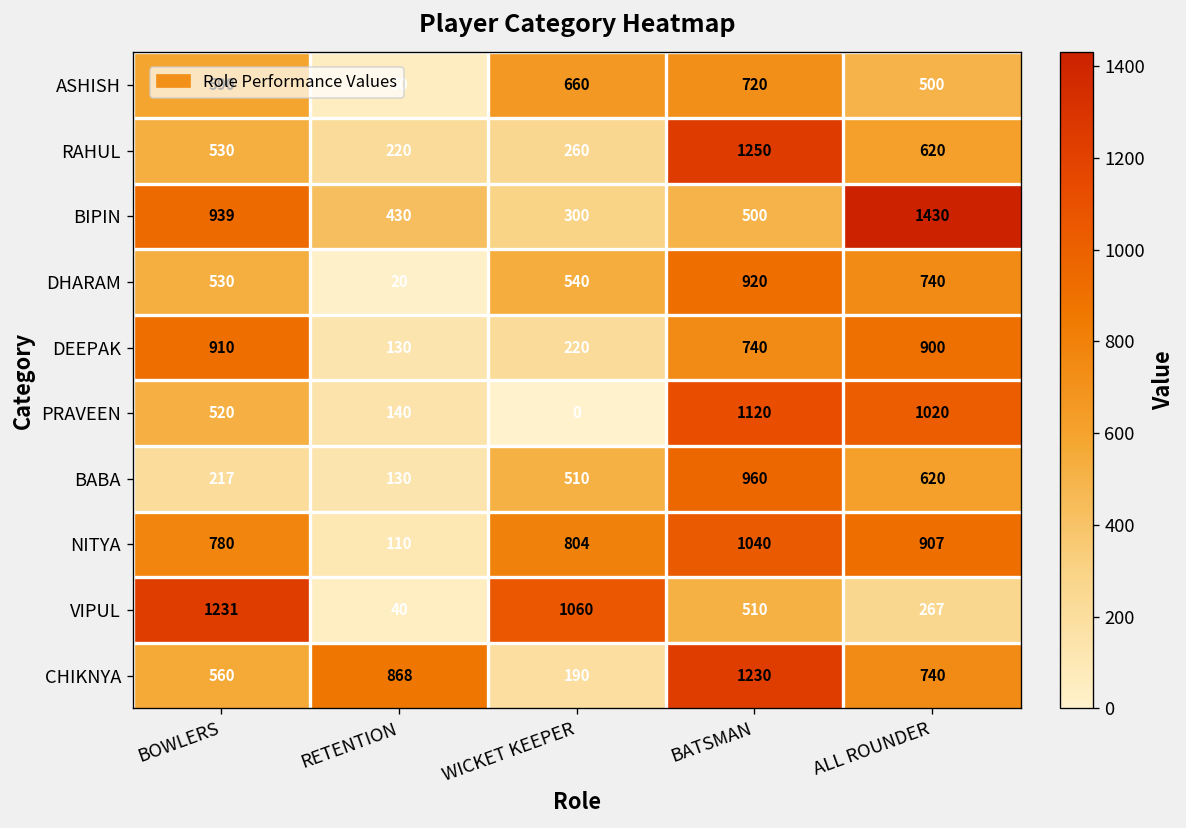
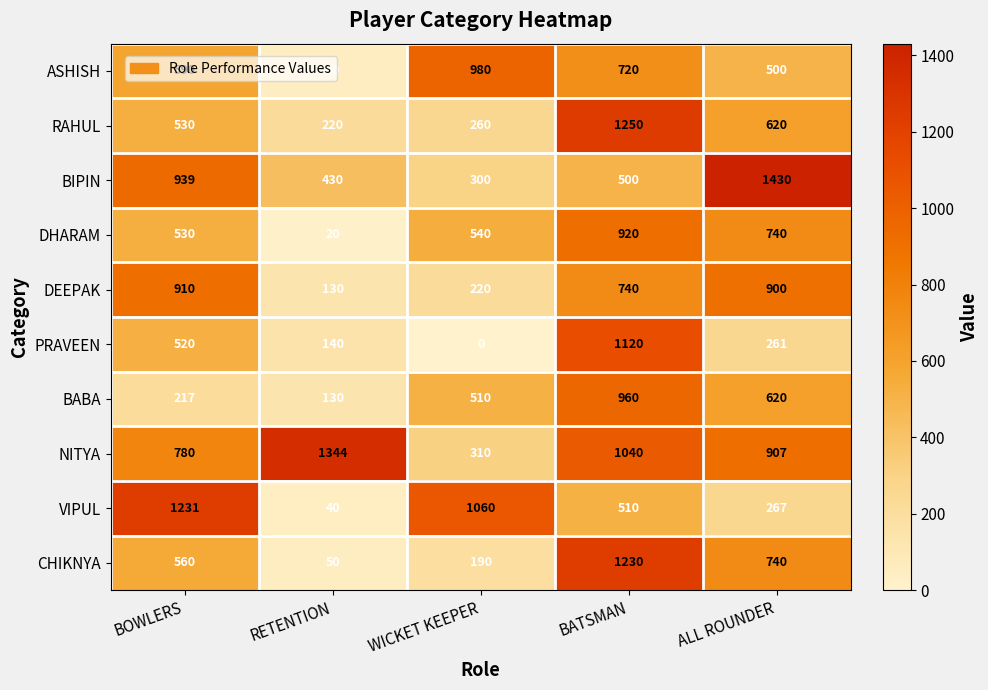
  {
    "ASHISH": {
-     "WICKET KEEPER": 660,
+     "WICKET KEEPER": 980,
      "BATSMAN": 720,
      "ALL ROUNDER": 500
    },
    "RAHUL": {
      "BOWLERS": 530,
      "RETENTION": 220,
      "WICKET KEEPER": 260,
      "BATSMAN": 1250,
      "ALL ROUNDER": 620
    },
    "BIPIN": {
      "BOWLERS": 939,
      "RETENTION": 430,
      "WICKET KEEPER": 300,
      "BATSMAN": 500,
      "ALL ROUNDER": 1430
    },
    "DHARAM": {
      "BOWLERS": 530,
      "RETENTION": 20,
      "WICKET KEEPER": 540,
      "BATSMAN": 920,
      "ALL ROUNDER": 740
    },
    "DEEPAK": {
      "BOWLERS": 910,
      "RETENTION": 130,
      "WICKET KEEPER": 220,
      "BATSMAN": 740,
      "ALL ROUNDER": 900
    },
    "PRAVEEN": {
      "BOWLERS": 520,
      "RETENTION": 140,
      "WICKET KEEPER": 0,
      "BATSMAN": 1120,
-     "ALL ROUNDER": 1020
+     "ALL ROUNDER": 261
    },
    "BABA": {
      "BOWLERS": 217,
      "RETENTION": 130,
      "WICKET KEEPER": 510,
      "BATSMAN": 960,
      "ALL ROUNDER": 620
    },
    "NITYA": {
      "BOWLERS": 780,
-     "RETENTION": 110,
-     "WICKET KEEPER": 804,
+     "RETENTION": 1344,
+     "WICKET KEEPER": 310,
      "BATSMAN": 1040,
      "ALL ROUNDER": 907
    },
    "VIPUL": {
      "BOWLERS": 1231,
      "RETENTION": 40,
      "WICKET KEEPER": 1060,
      "BATSMAN": 510,
      "ALL ROUNDER": 267
    },
    "CHIKNYA": {
      "BOWLERS": 560,
-     "RETENTION": 868,
+     "RETENTION": 50,
      "WICKET KEEPER": 190,
      "BATSMAN": 1230,
      "ALL ROUNDER": 740
    }
  }
